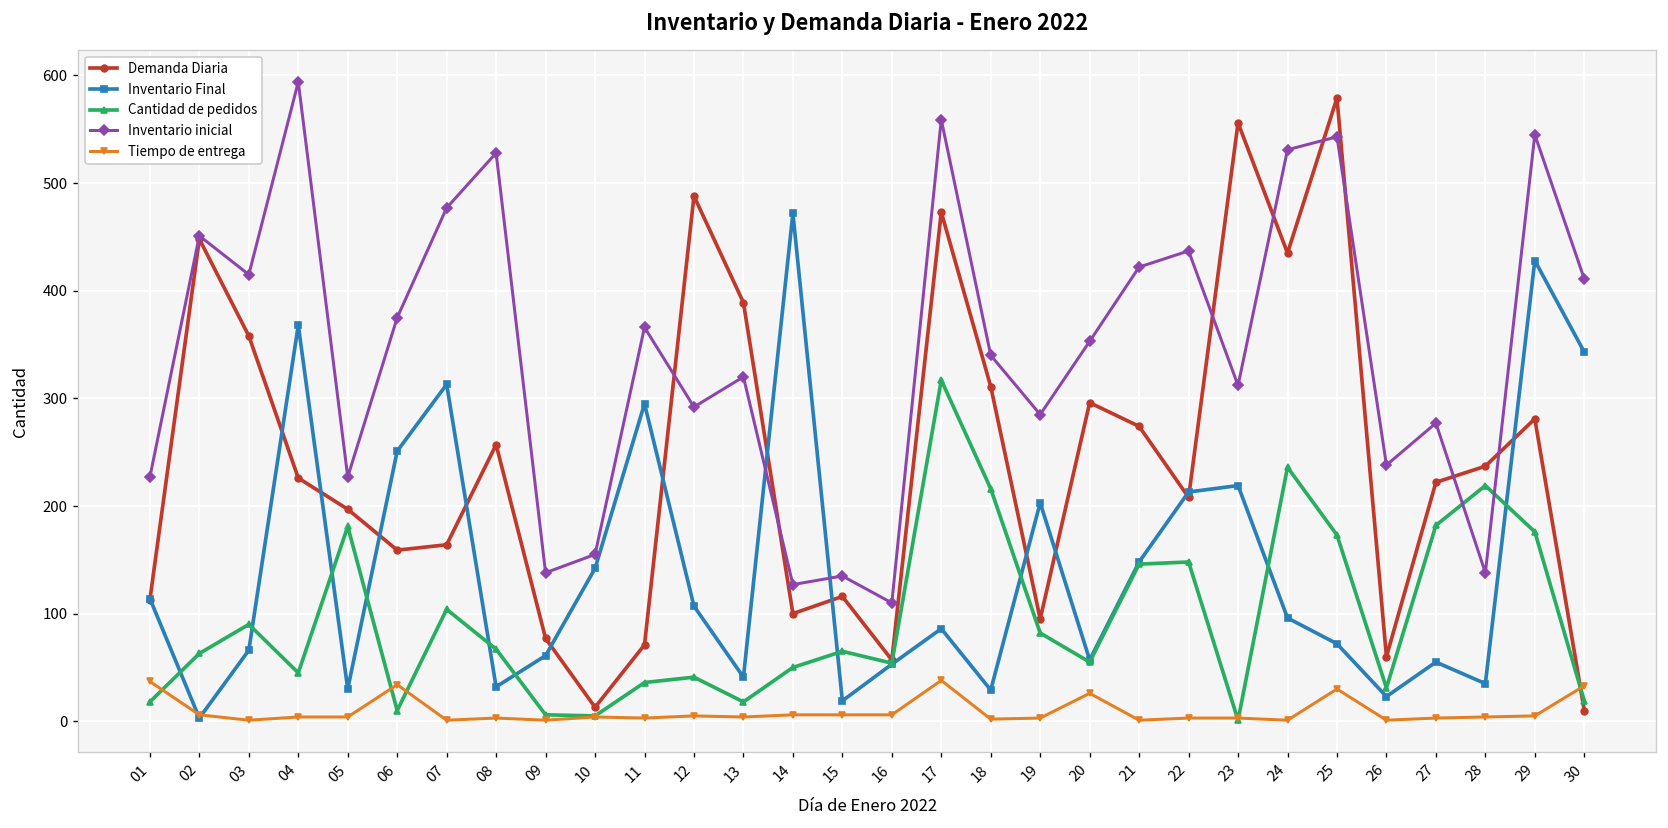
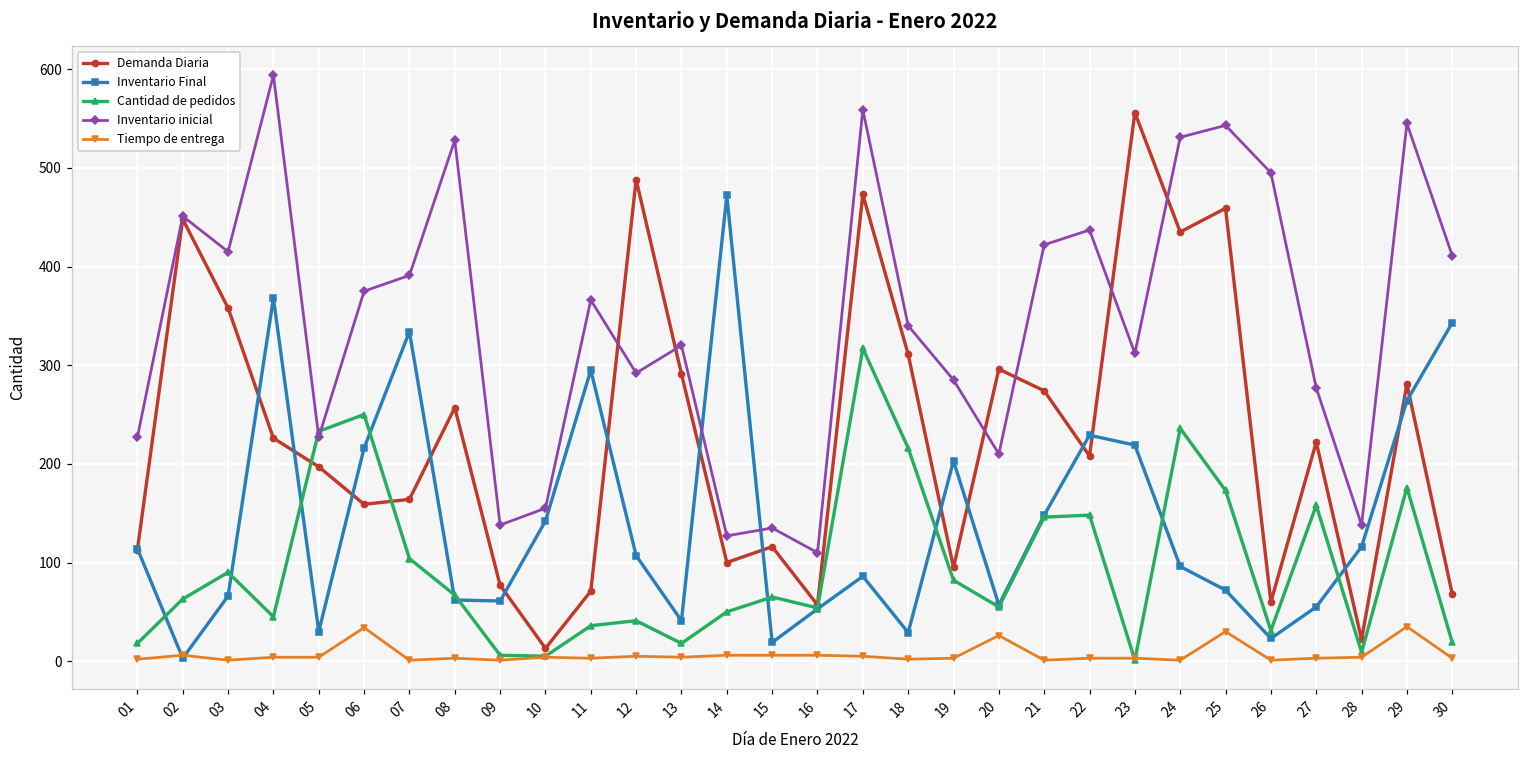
  {
    "Demanda Diaria": {
      "02": 450,
      "03": 360,
      "04": 230,
      "05": 200,
      "06": 160,
      "07": 160,
      "08": 260,
      "09": 80,
      "10": 10,
      "11": 70,
      "12": 490,
-     "13": 390,
+     "13": 290,
      "14": 100,
      "15": 120,
      "16": 60,
      "17": 470,
      "18": 310,
      "19": 100,
      "20": 300,
      "21": 270,
      "22": 210,
      "23": 560,
      "24": 440,
-     "25": 580,
+     "25": 460,
      "26": 60,
      "27": 220,
-     "28": 240,
+     "28": 20,
      "29": 280,
-     "30": 10
+     "30": 70
    },
    "Inventario Final": {
      "02": 0,
      "03": 70,
      "04": 370,
      "05": 30,
-     "06": 250,
-     "07": 310,
-     "08": 30,
+     "06": 220,
+     "07": 330,
+     "08": 60,
      "09": 60,
      "10": 140,
      "11": 300,
      "12": 110,
      "13": 40,
      "14": 470,
      "15": 20,
      "17": 90,
      "18": 30,
      "19": 200,
-     "22": 210,
+     "22": 230,
      "23": 220,
      "24": 100,
      "25": 70,
      "26": 20,
      "27": 60,
-     "28": 40,
-     "29": 430,
+     "28": 120,
+     "29": 260,
      "30": 340
    },
    "Cantidad de pedidos": {
      "01": 20,
      "02": 60,
      "03": 90,
      "04": 50,
-     "05": 180,
-     "06": 10,
+     "05": 230,
+     "06": 250,
      "07": 100,
      "08": 70,
      "09": 10,
      "11": 40,
      "12": 40,
      "13": 20,
      "14": 50,
      "15": 70,
      "17": 320,
      "18": 220,
      "19": 80,
      "22": 150,
      "24": 240,
      "25": 170,
      "26": 30,
-     "27": 180,
-     "28": 220,
+     "27": 160,
+     "28": 10,
      "29": 180,
      "30": 20
    },
    "Inventario inicial": {
      "01": 230,
      "02": 450,
      "03": 420,
      "04": 590,
      "05": 230,
      "06": 380,
-     "07": 480,
+     "07": 390,
      "08": 530,
      "09": 140,
      "10": 160,
      "11": 370,
      "12": 290,
      "13": 320,
      "14": 130,
      "15": 140,
      "16": 110,
      "17": 560,
      "18": 340,
      "19": 290,
-     "20": 350,
+     "20": 210,
      "21": 420,
      "22": 440,
      "23": 310,
      "24": 530,
      "25": 540,
-     "26": 240,
+     "26": 500,
      "27": 280,
      "28": 140,
      "29": 550,
      "30": 410
    },
    "Tiempo de entrega": {
-     "01": 40,
+     "01": 0,
      "02": 10,
      "03": 0,
      "04": 0,
      "05": 0,
      "06": 30,
      "07": 0,
      "08": 0,
      "09": 0,
      "11": 0,
      "12": 10,
      "13": 0,
      "14": 10,
      "15": 10,
      "16": 10,
-     "17": 40,
+     "17": 10,
      "18": 0,
      "19": 0,
      "20": 30,
      "21": 0,
      "22": 0,
      "24": 0,
      "25": 30,
      "26": 0,
      "27": 0,
      "28": 0,
-     "29": 10,
-     "30": 30
+     "29": 40,
+     "30": 0
    }
  }
